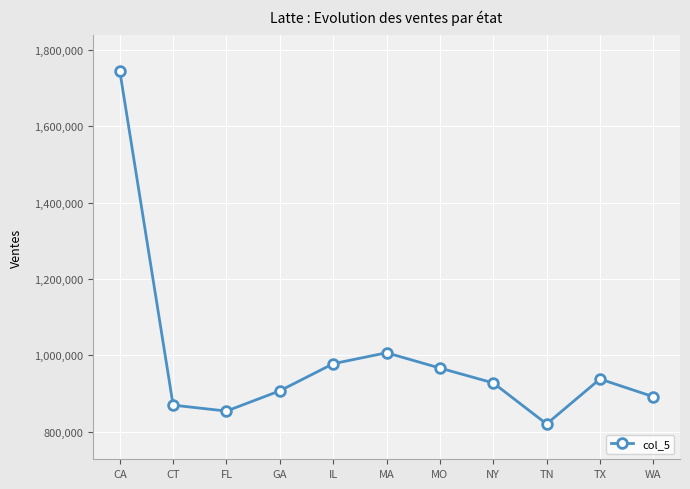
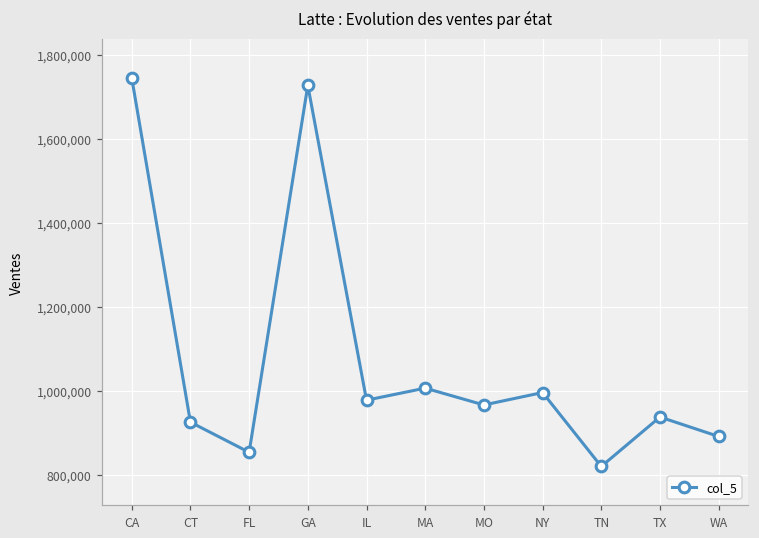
  {
    "CA": "1,750,000",
-   "CT": "870,000",
+   "CT": "930,000",
    "FL": "850,000",
-   "GA": "910,000",
+   "GA": "1,730,000",
    "IL": "980,000",
    "MA": "1,010,000",
    "MO": "970,000",
-   "NY": "930,000",
+   "NY": "1,000,000",
    "TN": "820,000",
    "TX": "940,000",
    "WA": "890,000"
  }
